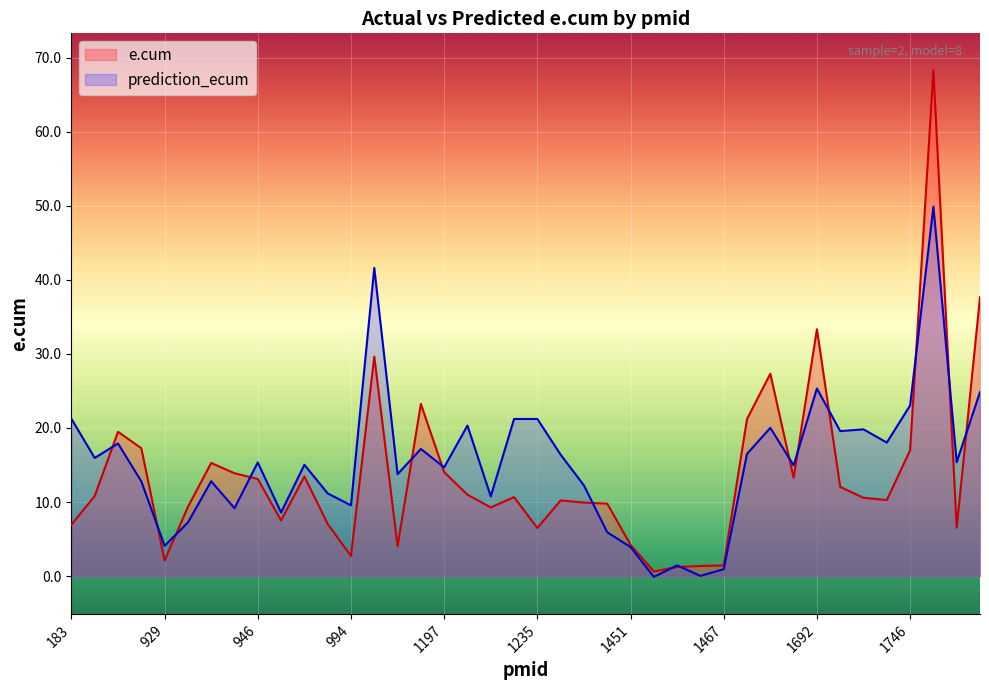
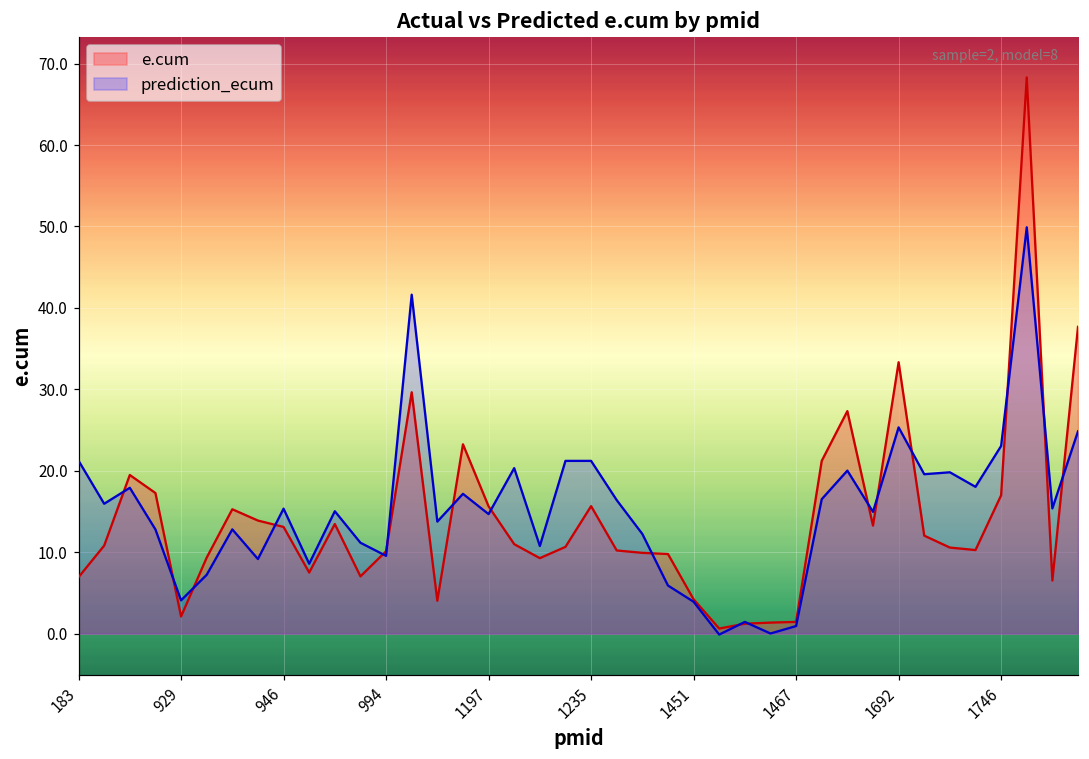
  {
    "e.cum": {
      "183": 7,
      "929": 2,
      "946": 13,
-     "994": 3,
-     "1197": 14,
-     "1235": 6,
+     "994": 10,
+     "1197": 16,
+     "1235": 16,
      "1467": 1,
      "1692": 33,
      "1746": 17
    }
  }
